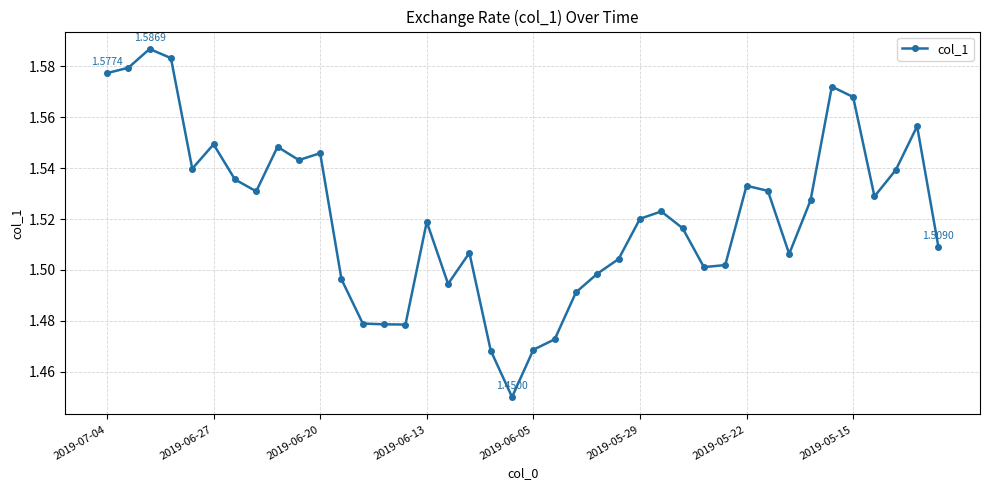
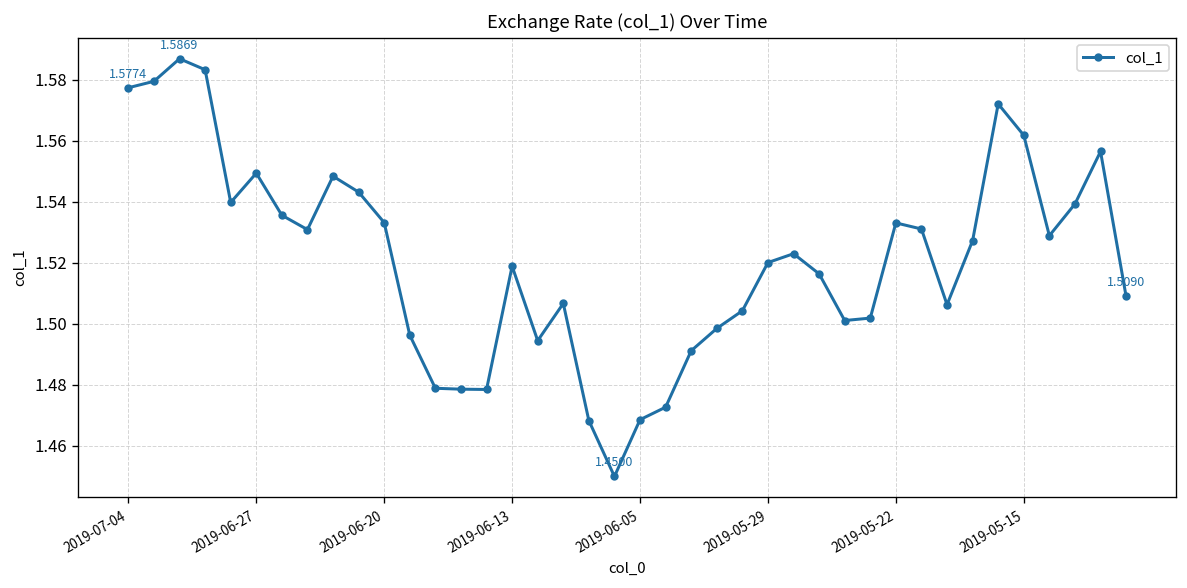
  {
    "2019-06-27": 1.549,
-   "2019-06-20": 1.546,
+   "2019-06-20": 1.533,
    "2019-06-13": 1.519,
    "2019-06-05": 1.469,
    "2019-05-29": 1.520,
    "2019-05-22": 1.533,
-   "2019-05-15": 1.568
+   "2019-05-15": 1.562
  }
